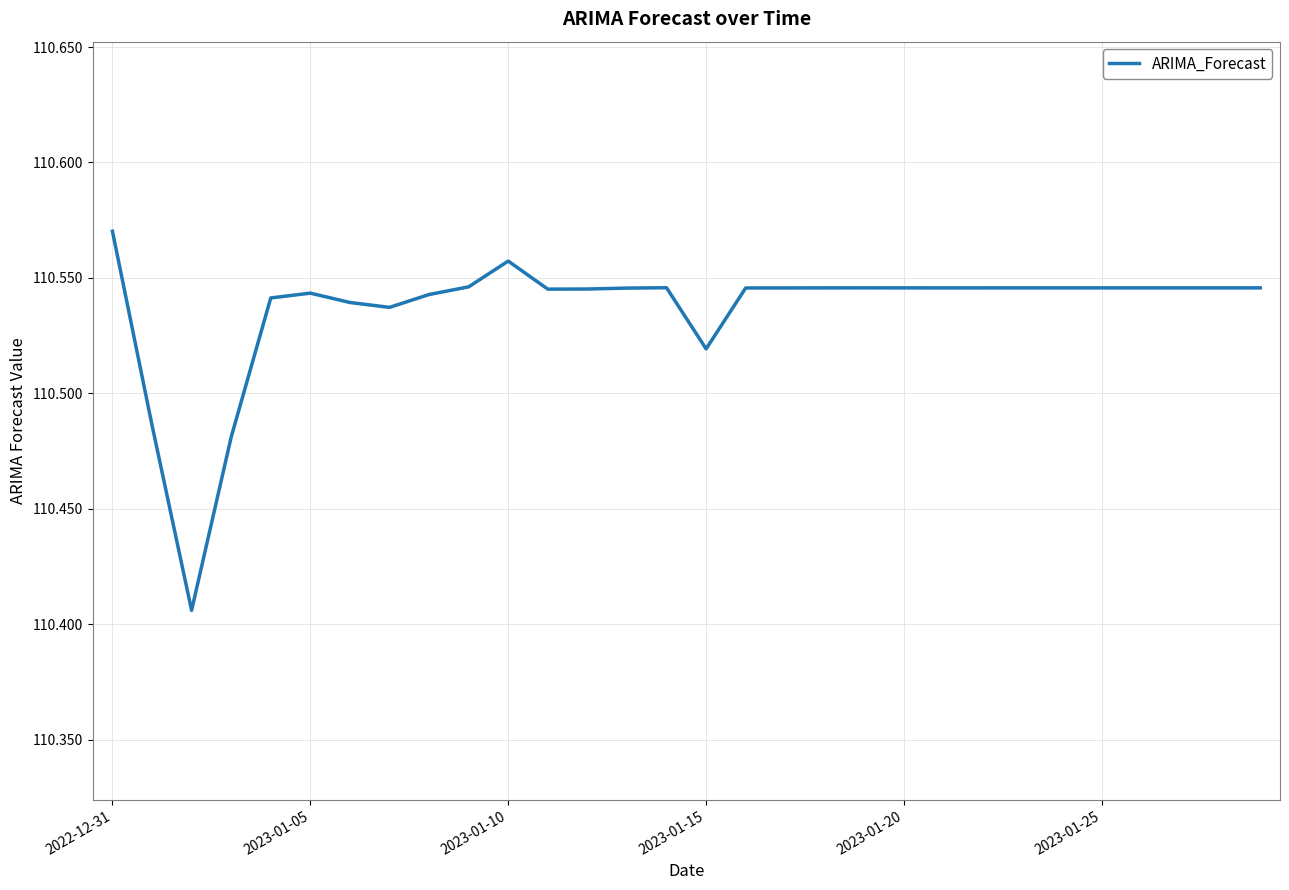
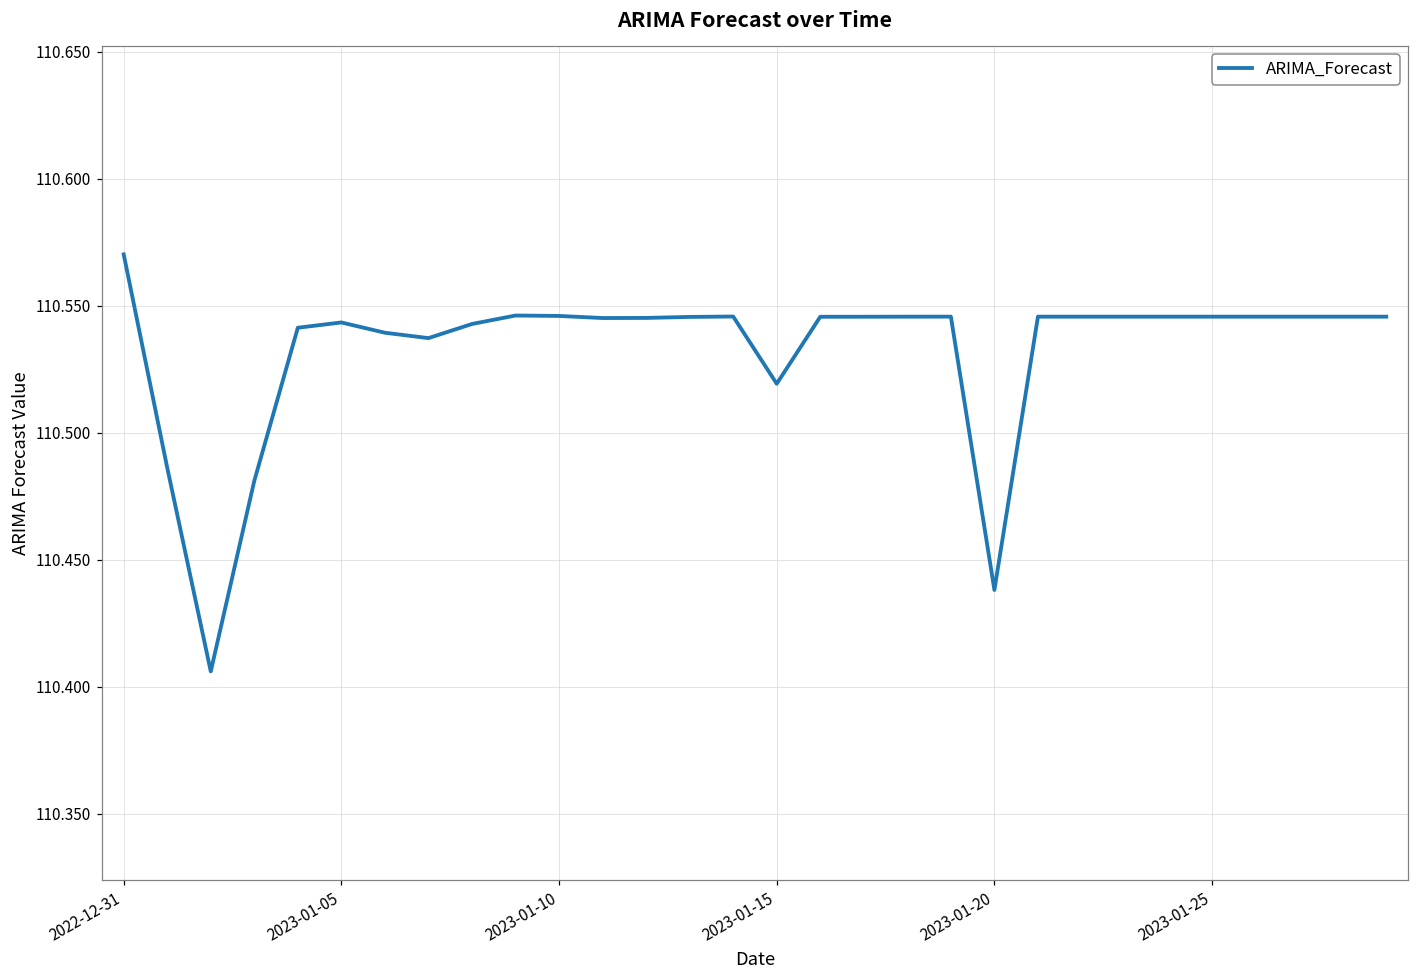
  {
    "2022-12-31": 110.570,
    "2023-01-05": 110.543,
-   "2023-01-10": 110.557,
+   "2023-01-10": 110.546,
    "2023-01-15": 110.519,
-   "2023-01-20": 110.546,
+   "2023-01-20": 110.438,
    "2023-01-25": 110.546
  }
